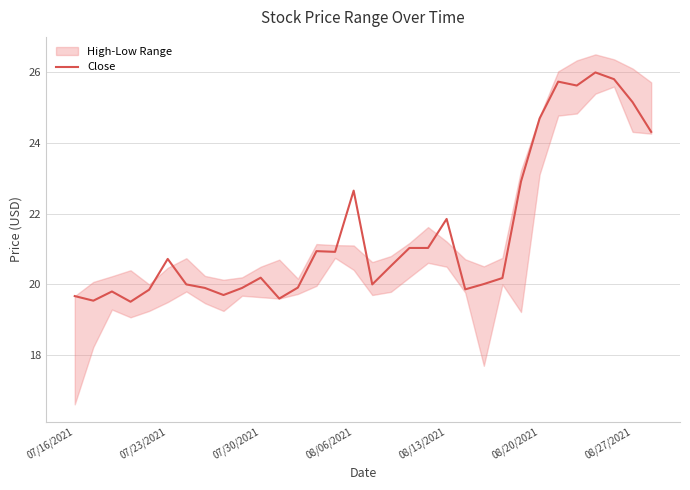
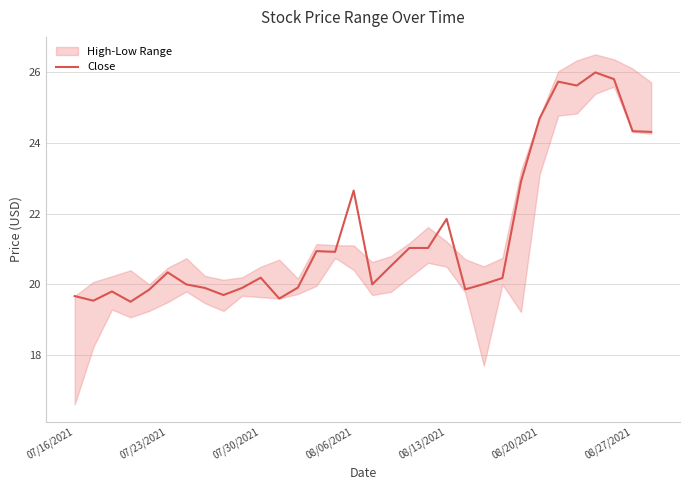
  {
    "Close": {
-     "07/23/2021": 20.7,
+     "07/23/2021": 20.3,
      "07/30/2021": 20.2,
      "08/06/2021": 22.7,
      "08/13/2021": 21.9,
-     "08/27/2021": 25.2
+     "08/27/2021": 24.3
    }
  }
